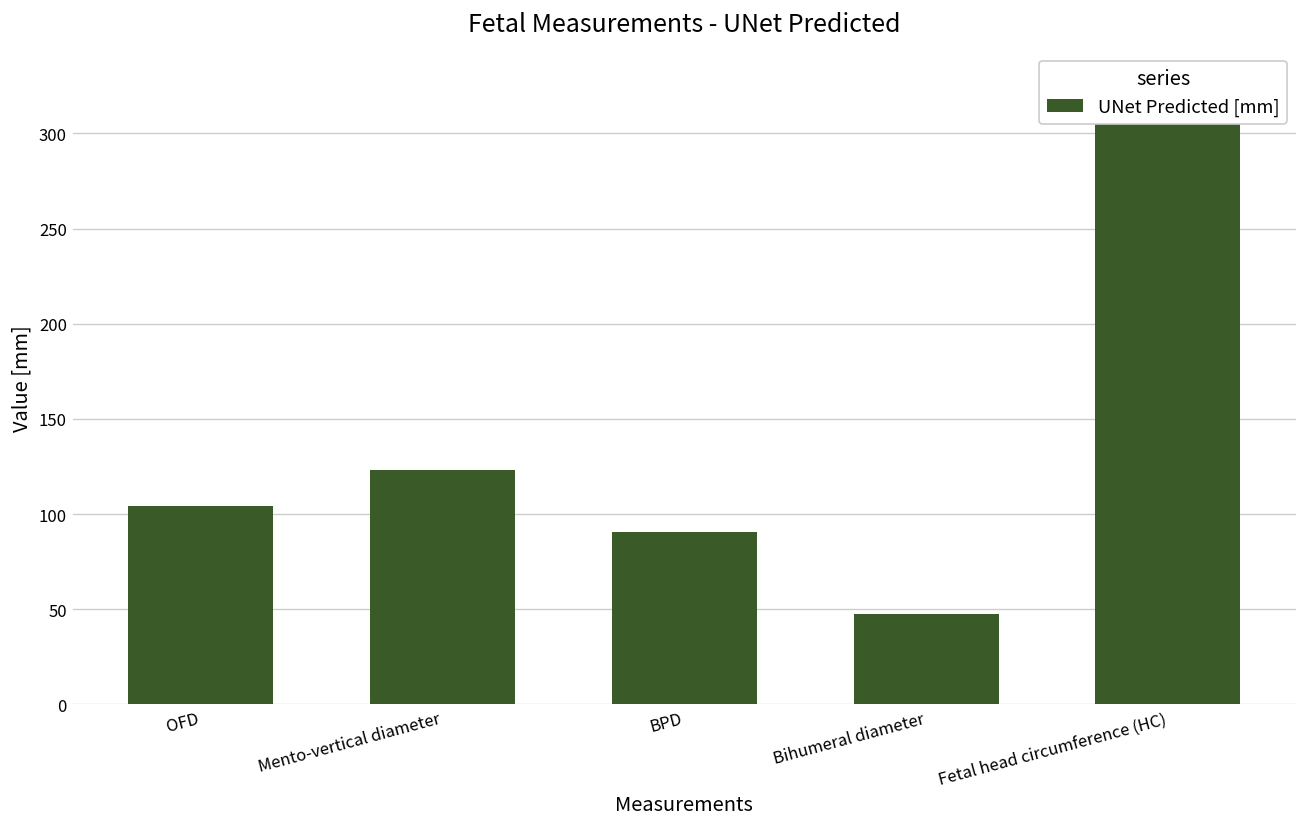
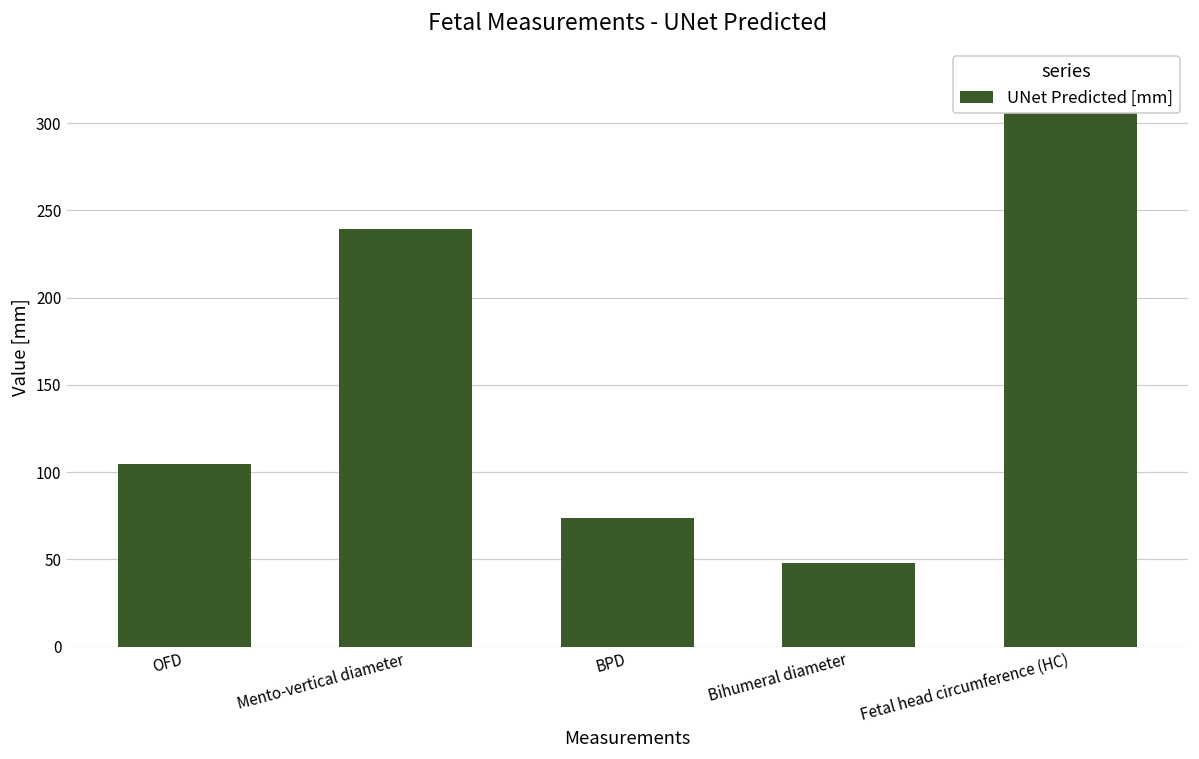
  {
    "OFD": 104,
-   "Mento-vertical diameter": 123,
-   "BPD": 91,
+   "Mento-vertical diameter": 240,
+   "BPD": 74,
    "Bihumeral diameter": 48
  }
